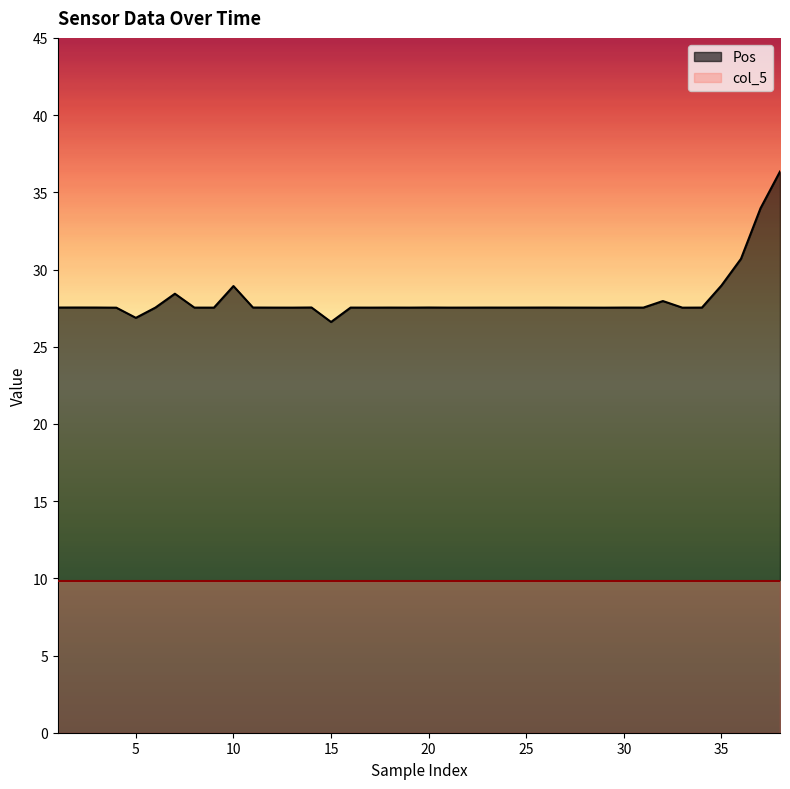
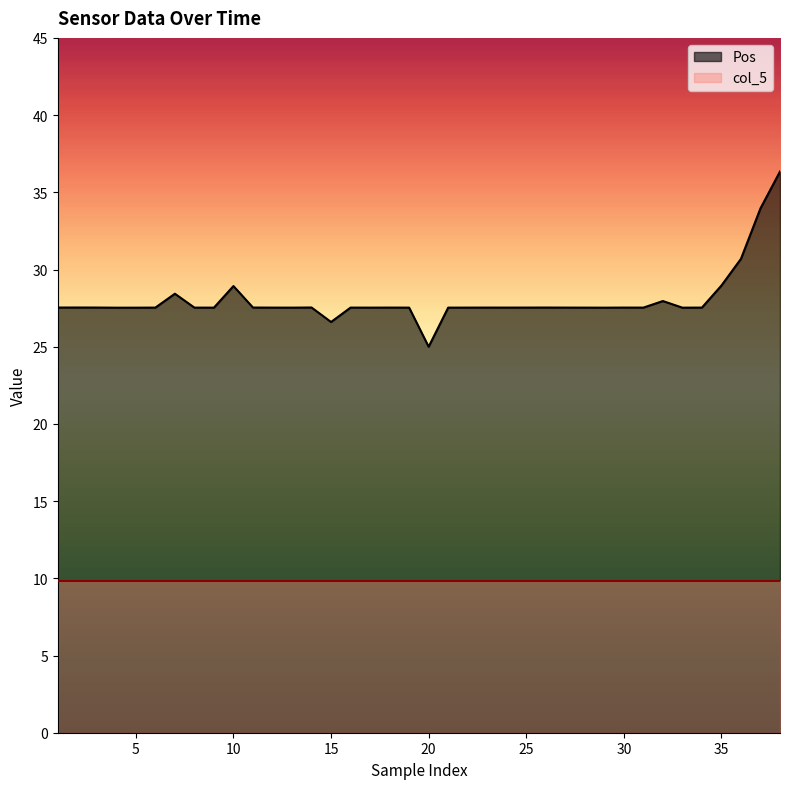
  {
    "Pos": {
-     "5": 26.9,
+     "5": 27.5,
      "10": 28.9,
      "15": 26.6,
-     "20": 27.5,
+     "20": 25.0,
      "25": 27.5,
      "30": 27.5,
      "35": 29.0
    },
    "col_5": {
      "5": 9.8,
      "10": 9.8,
      "15": 9.8,
      "20": 9.8,
      "25": 9.8,
      "30": 9.8,
      "35": 9.8
    }
  }
